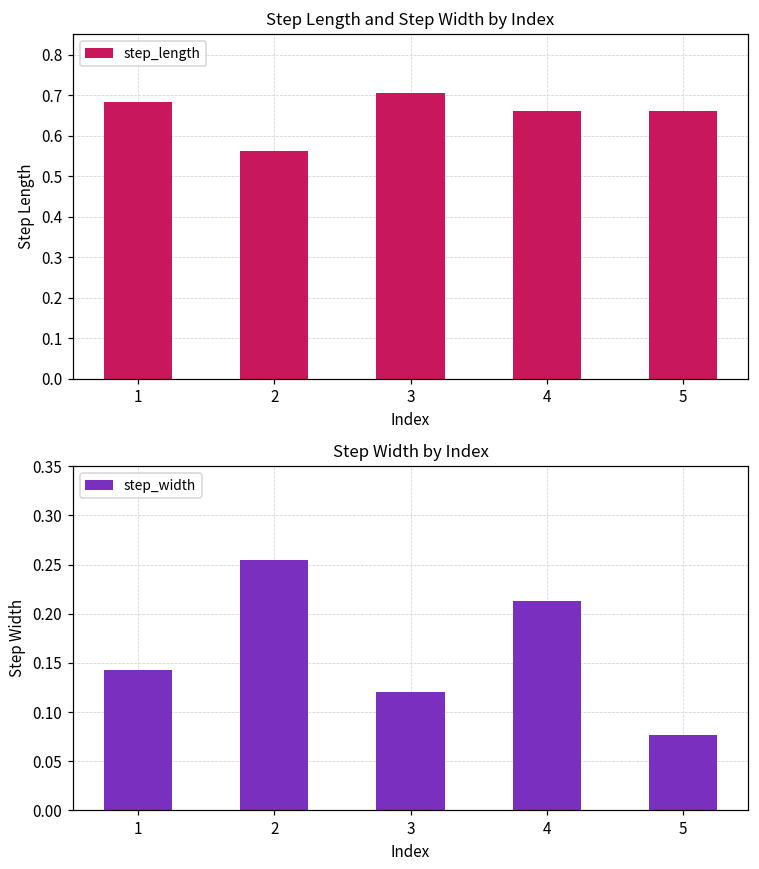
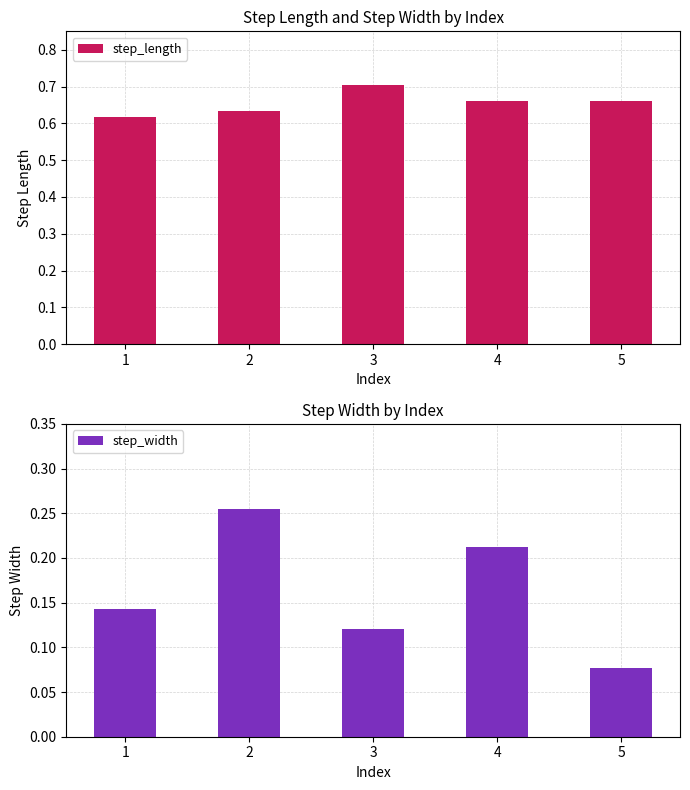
  {
    "Step Length and Step Width by Index": {
-     "1": 0.68,
-     "2": 0.56,
+     "1": 0.62,
+     "2": 0.63,
      "3": 0.71,
      "4": 0.66,
      "5": 0.66
    },
    "Step Width by Index": {
      "1": 0.14,
      "2": 0.25,
      "3": 0.12,
      "4": 0.21,
      "5": 0.08
    }
  }
